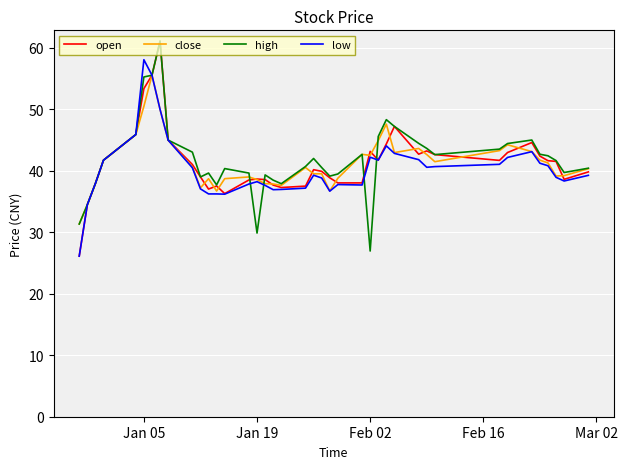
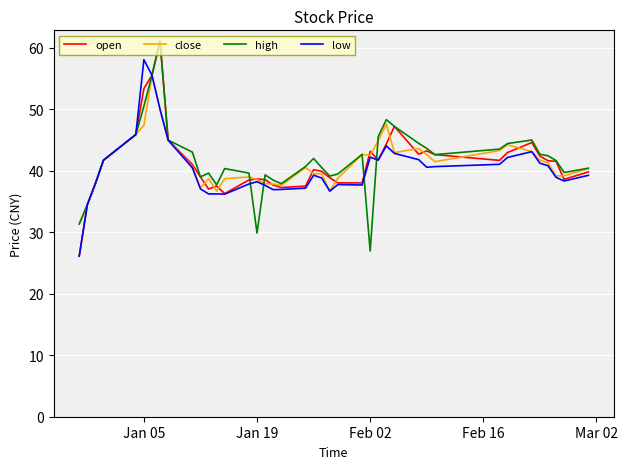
  {
    "open": {
      "Jan 05": 53,
      "Feb 02": 43
    },
    "close": {
-     "Jan 05": 50
+     "Jan 05": 47
    },
    "high": {
-     "Jan 05": 55,
+     "Jan 05": 50,
      "Jan 19": 30,
      "Feb 02": 27
    },
    "low": {
      "Jan 05": 58
    }
  }
